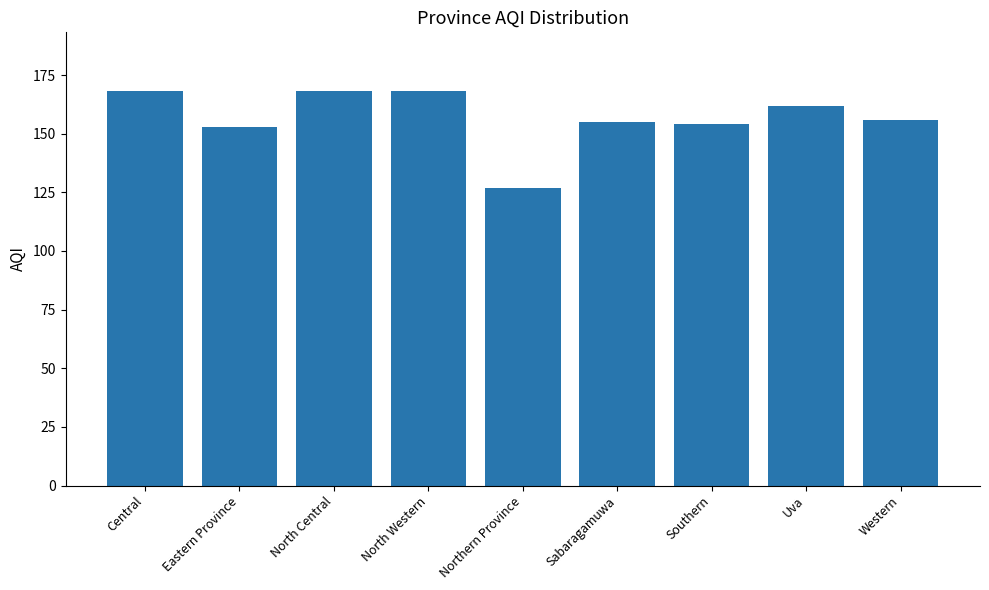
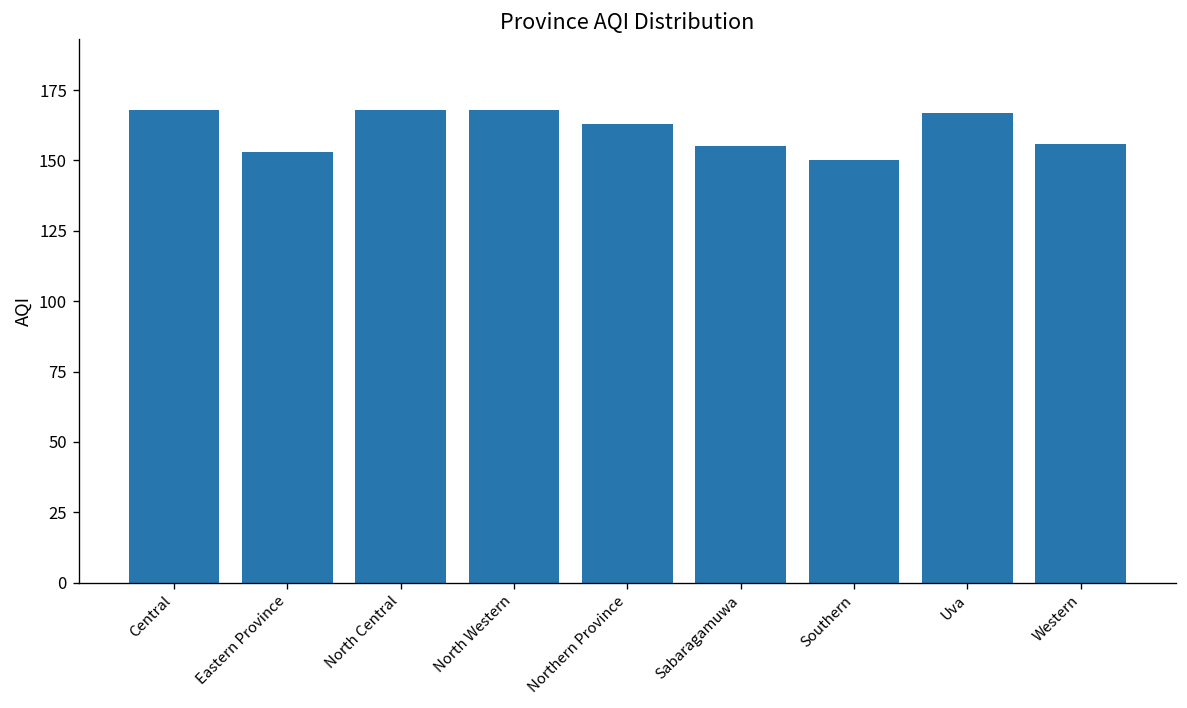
  {
    "Central": 168,
    "Eastern Province": 153,
    "North Central": 168,
    "North Western": 168,
-   "Northern Province": 127,
+   "Northern Province": 163,
    "Sabaragamuwa": 155,
-   "Southern": 154,
-   "Uva": 162,
+   "Southern": 150,
+   "Uva": 167,
    "Western": 156
  }
